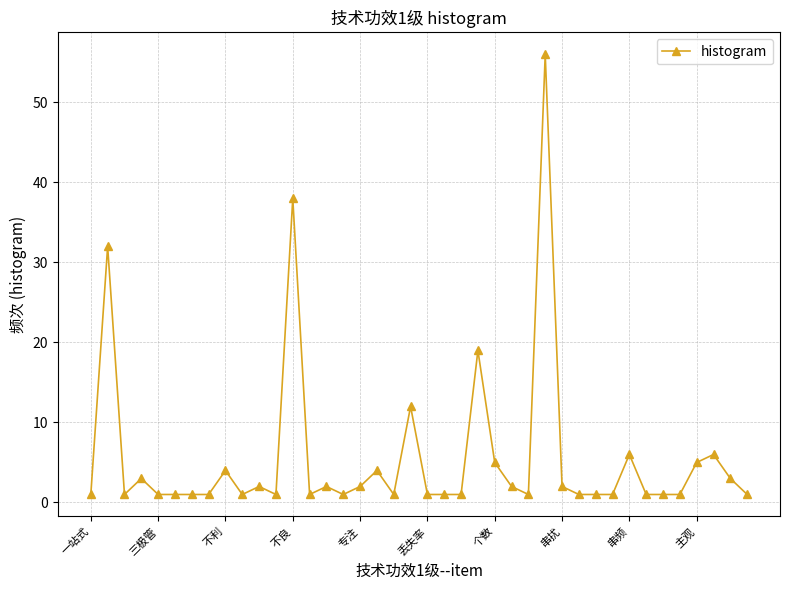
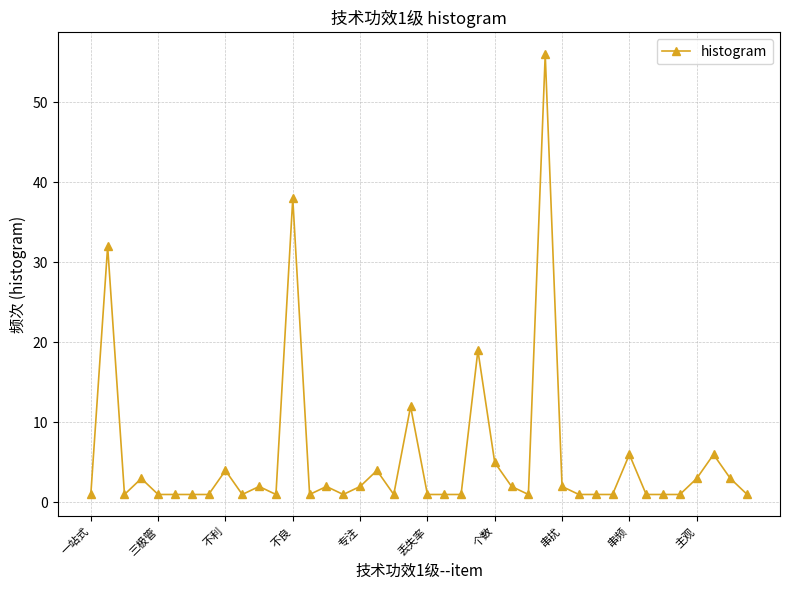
  {
    "一站式": 1,
    "三极管": 1,
    "不利": 4,
    "不良": 38,
    "专注": 2,
    "丢失率": 1,
    "个数": 5,
    "串扰": 2,
    "串频": 6,
-   "主观": 5
+   "主观": 3
  }
